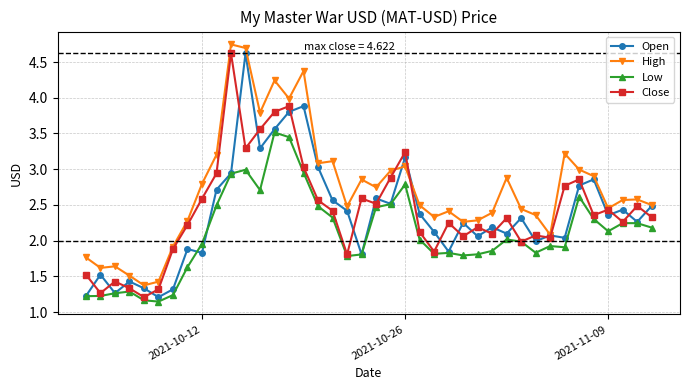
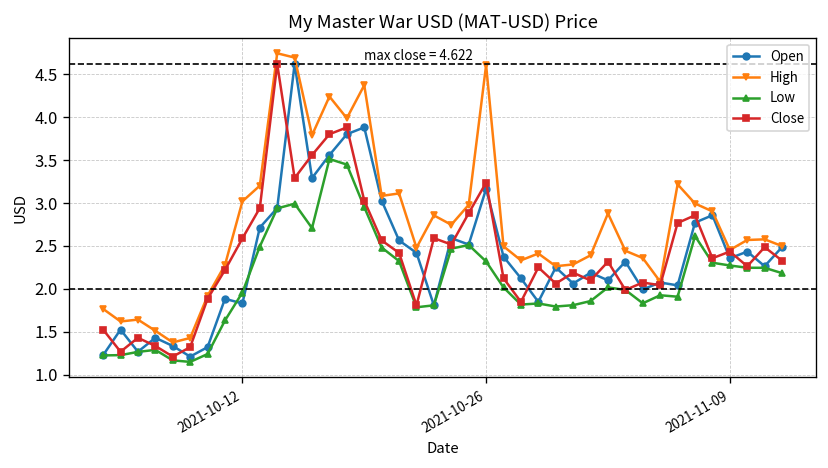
  {
    "Open": {
      "2021-10-12": 1.8,
      "2021-10-26": 3.2,
      "2021-11-09": 2.4
    },
    "High": {
-     "2021-10-12": 2.8,
-     "2021-10-26": 3.0
+     "2021-10-12": 3.0,
+     "2021-10-26": 4.6
    },
    "Low": {
      "2021-10-12": 2.0,
-     "2021-10-26": 2.8,
-     "2021-11-09": 2.1
+     "2021-10-26": 2.3,
+     "2021-11-09": 2.3
    },
    "Close": {
      "2021-10-12": 2.6,
      "2021-10-26": 3.2
    }
  }
